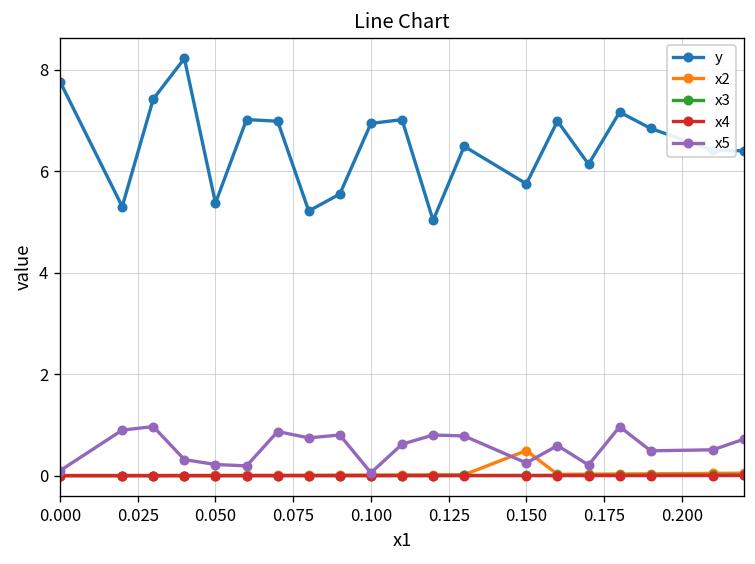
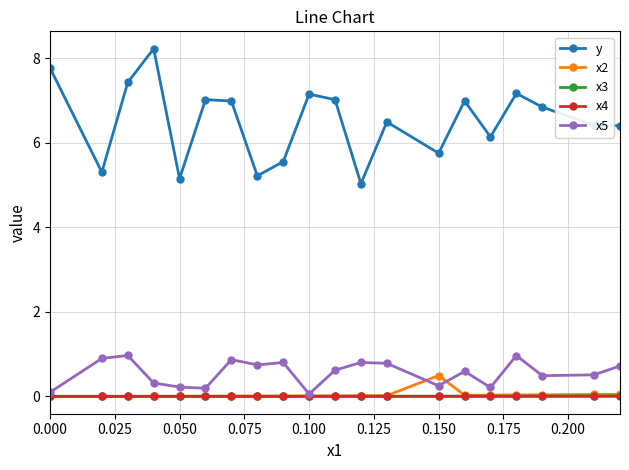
  {
    "y": {
      "0.000": 7.8,
-     "0.050": 5.4,
-     "0.100": 6.9,
+     "0.050": 5.2,
+     "0.100": 7.2,
      "0.150": 5.8
    },
    "x2": {
      "0.150": 0.5
    },
    "x4": {
      "0.150": 0.0
    },
    "x5": {
      "0.000": 0.1,
      "0.050": 0.2,
      "0.150": 0.2
    }
  }
